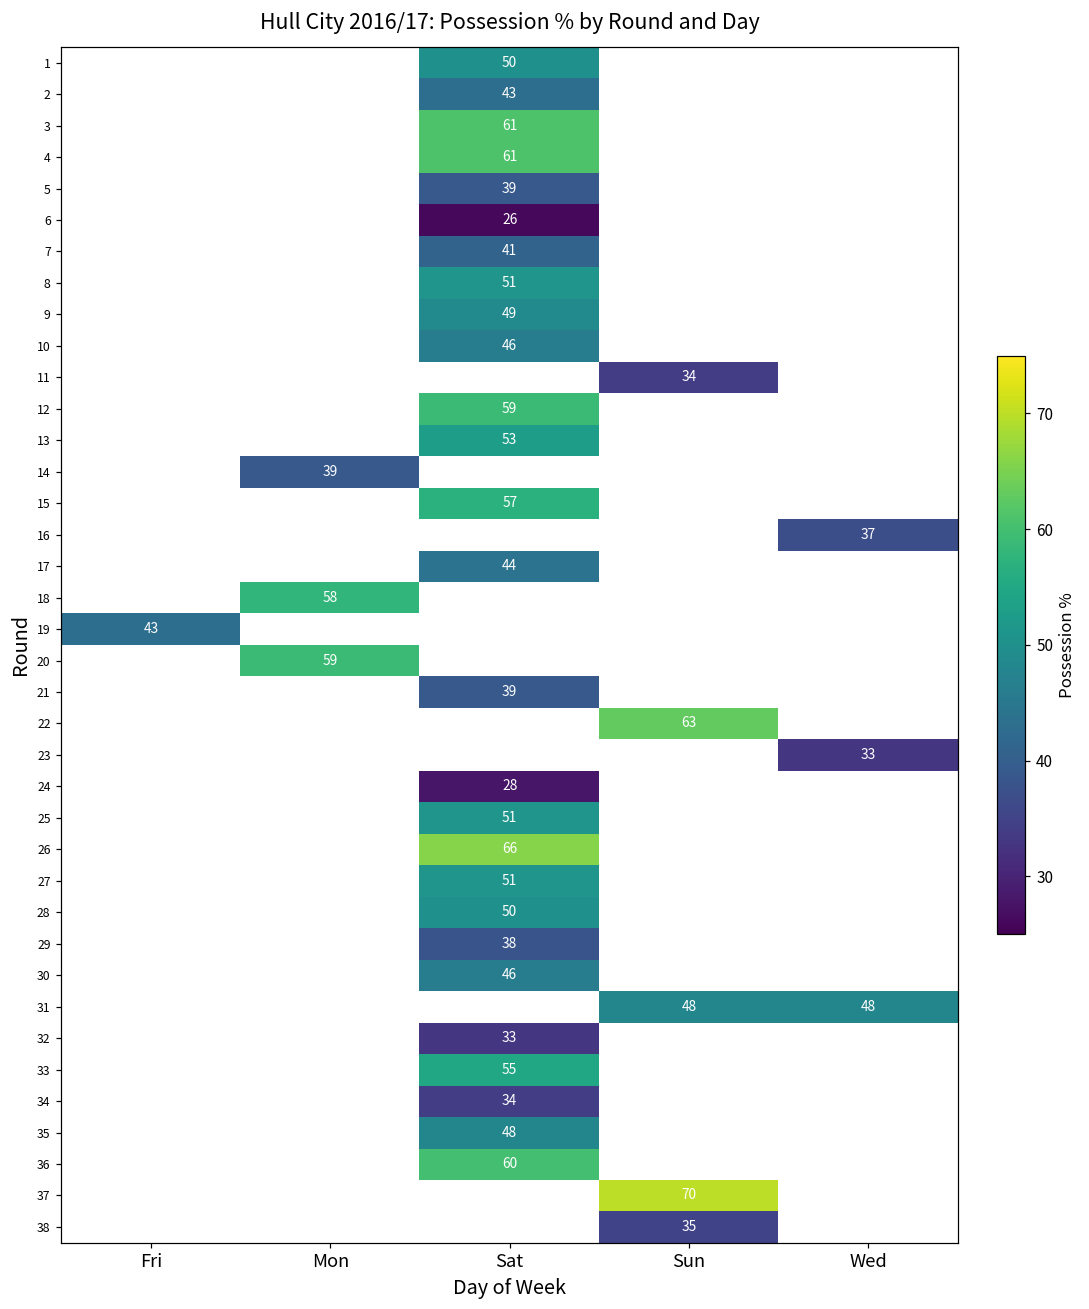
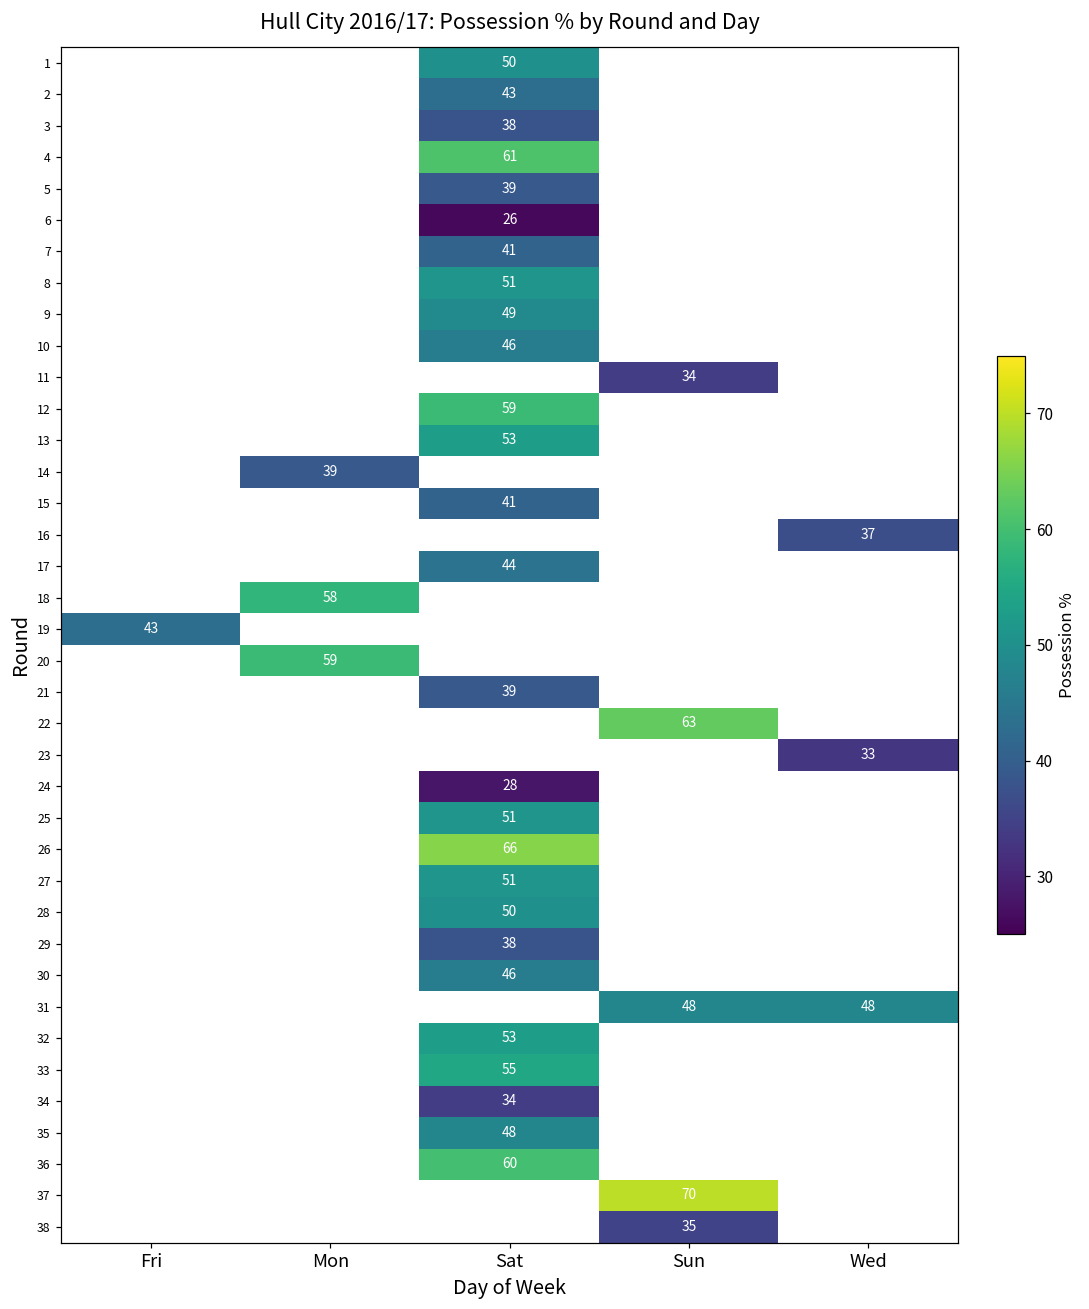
  {
    "1": {
      "Sat": 50
    },
    "2": {
      "Sat": 43
    },
    "3": {
-     "Sat": 61
+     "Sat": 38
    },
    "4": {
      "Sat": 61
    },
    "5": {
      "Sat": 39
    },
    "6": {
      "Sat": 26
    },
    "7": {
      "Sat": 41
    },
    "8": {
      "Sat": 51
    },
    "9": {
      "Sat": 49
    },
    "10": {
      "Sat": 46
    },
    "11": {
      "Sun": 34
    },
    "12": {
      "Sat": 59
    },
    "13": {
      "Sat": 53
    },
    "14": {
      "Mon": 39
    },
    "15": {
-     "Sat": 57
+     "Sat": 41
    },
    "16": {
      "Wed": 37
    },
    "17": {
      "Sat": 44
    },
    "18": {
      "Mon": 58
    },
    "19": {
      "Fri": 43
    },
    "20": {
      "Mon": 59
    },
    "21": {
      "Sat": 39
    },
    "22": {
      "Sun": 63
    },
    "23": {
      "Wed": 33
    },
    "24": {
      "Sat": 28
    },
    "25": {
      "Sat": 51
    },
    "26": {
      "Sat": 66
    },
    "27": {
      "Sat": 51
    },
    "28": {
      "Sat": 50
    },
    "29": {
      "Sat": 38
    },
    "30": {
      "Sat": 46
    },
    "31": {
      "Sun": 48,
      "Wed": 48
    },
    "32": {
-     "Sat": 33
+     "Sat": 53
    },
    "33": {
      "Sat": 55
    },
    "34": {
      "Sat": 34
    },
    "35": {
      "Sat": 48
    },
    "36": {
      "Sat": 60
    },
    "37": {
      "Sun": 70
    },
    "38": {
      "Sun": 35
    }
  }
